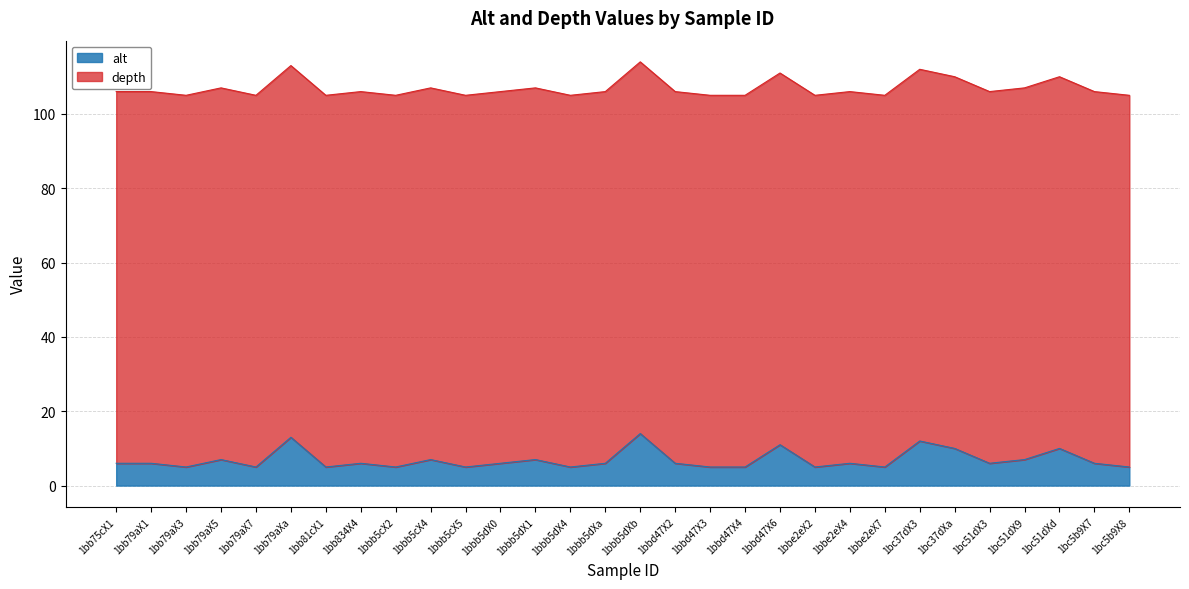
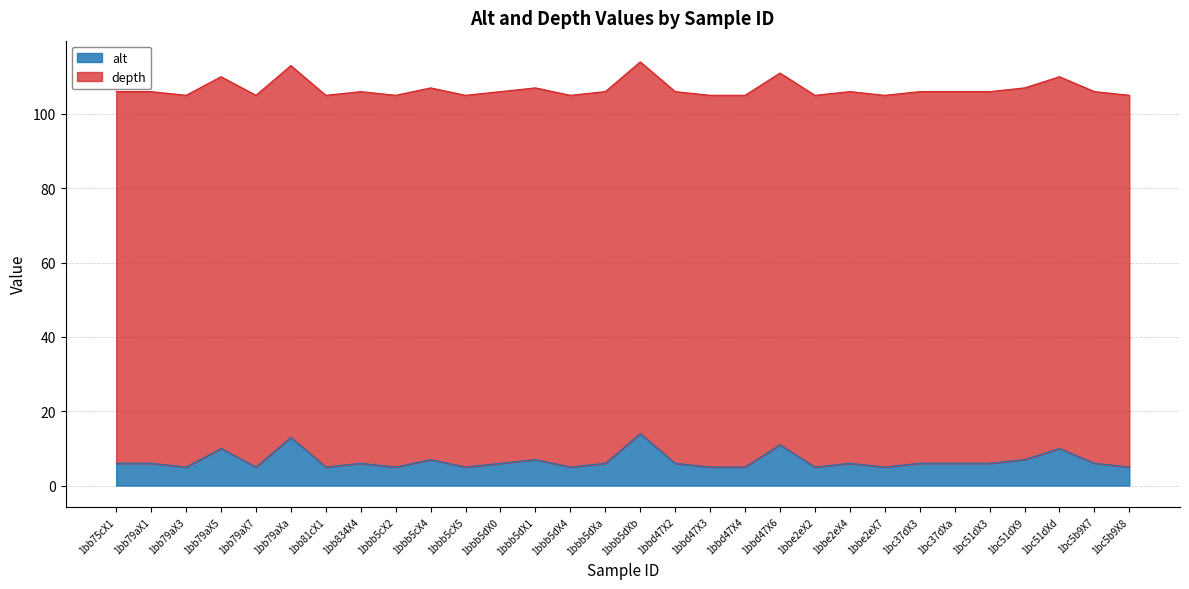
  {
    "alt": {
      "1bb75cX1": 6,
      "1bb79aX1": 6,
      "1bb79aX3": 5,
-     "1bb79aX5": 7,
+     "1bb79aX5": 10,
      "1bb79aX7": 5,
      "1bb79aXa": 13,
      "1bb81cX1": 5,
      "1bb834X4": 6,
      "1bbb5cX2": 5,
      "1bbb5cX4": 7,
      "1bbb5cX5": 5,
      "1bbb5dX0": 6,
      "1bbb5dX1": 7,
      "1bbb5dX4": 5,
      "1bbb5dXa": 6,
      "1bbb5dXb": 14,
      "1bbd47X2": 6,
      "1bbd47X3": 5,
      "1bbd47X4": 5,
      "1bbd47X6": 11,
      "1bbe2eX2": 5,
      "1bbe2eX4": 6,
      "1bbe2eX7": 5,
-     "1bc37dX3": 12,
-     "1bc37dXa": 10,
+     "1bc37dX3": 6,
+     "1bc37dXa": 6,
      "1bc51dX3": 6,
      "1bc51dX9": 7,
      "1bc51dXd": 10,
      "1bc5b9X7": 6,
      "1bc5b9X8": 5
    },
    "depth": {
      "1bb75cX1": 100,
      "1bb79aX1": 100,
      "1bb79aX3": 100,
      "1bb79aX5": 100,
      "1bb79aX7": 100,
      "1bb79aXa": 100,
      "1bb81cX1": 100,
      "1bb834X4": 100,
      "1bbb5cX2": 100,
      "1bbb5cX4": 100,
      "1bbb5cX5": 100,
      "1bbb5dX0": 100,
      "1bbb5dX1": 100,
      "1bbb5dX4": 100,
      "1bbb5dXa": 100,
      "1bbb5dXb": 100,
      "1bbd47X2": 100,
      "1bbd47X3": 100,
      "1bbd47X4": 100,
      "1bbd47X6": 100,
      "1bbe2eX2": 100,
      "1bbe2eX4": 100,
      "1bbe2eX7": 100,
      "1bc37dX3": 100,
      "1bc37dXa": 100,
      "1bc51dX3": 100,
      "1bc51dX9": 100,
      "1bc51dXd": 100,
      "1bc5b9X7": 100,
      "1bc5b9X8": 100
    }
  }
